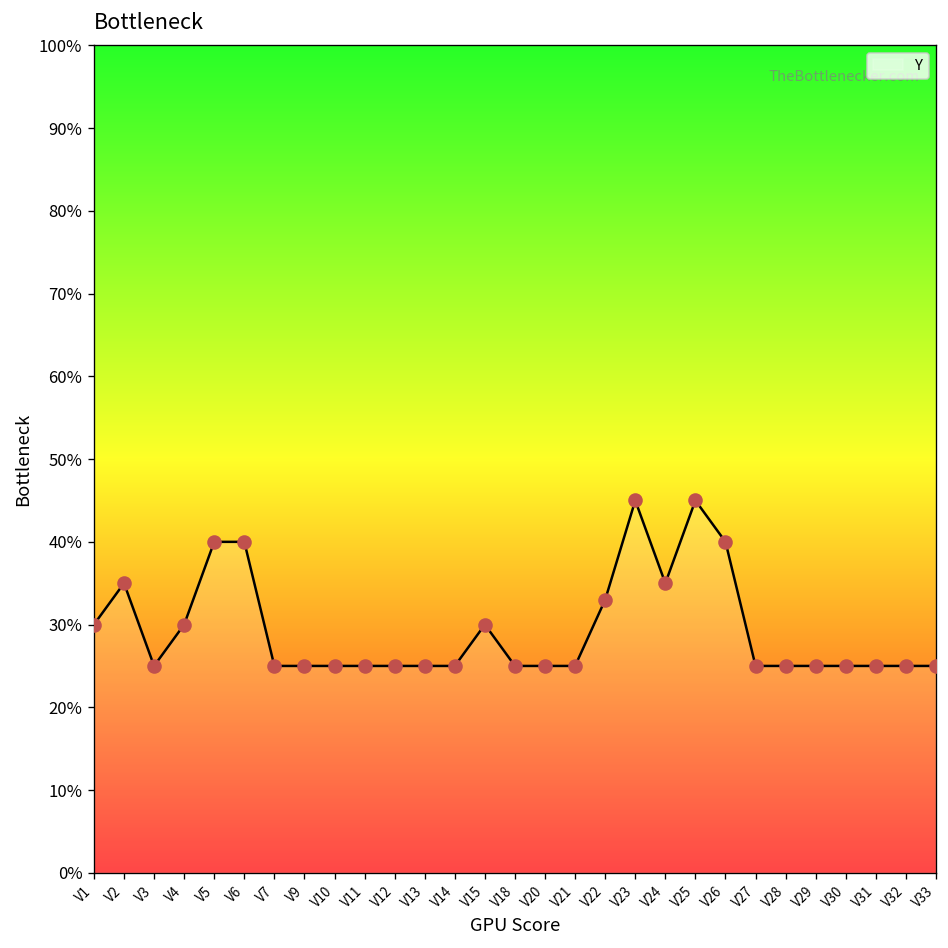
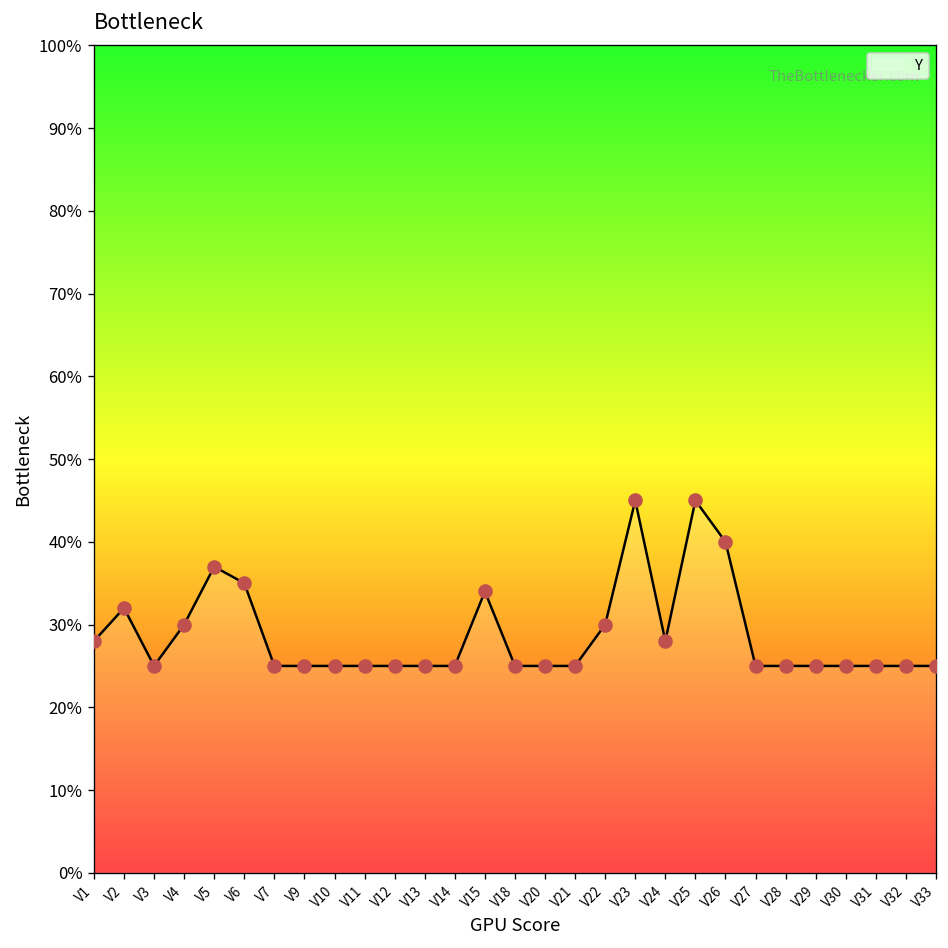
  {
-   "V1": "30%",
-   "V2": "35%",
+   "V1": "28%",
+   "V2": "32%",
    "V3": "25%",
    "V4": "30%",
-   "V5": "40%",
-   "V6": "40%",
+   "V5": "37%",
+   "V6": "35%",
    "V7": "25%",
    "V9": "25%",
    "V10": "25%",
    "V11": "25%",
    "V12": "25%",
    "V13": "25%",
    "V14": "25%",
-   "V15": "30%",
+   "V15": "34%",
    "V18": "25%",
    "V20": "25%",
    "V21": "25%",
-   "V22": "33%",
+   "V22": "30%",
    "V23": "45%",
-   "V24": "35%",
+   "V24": "28%",
    "V25": "45%",
    "V26": "40%",
    "V27": "25%",
    "V28": "25%",
    "V29": "25%",
    "V30": "25%",
    "V31": "25%",
    "V32": "25%",
    "V33": "25%"
  }
